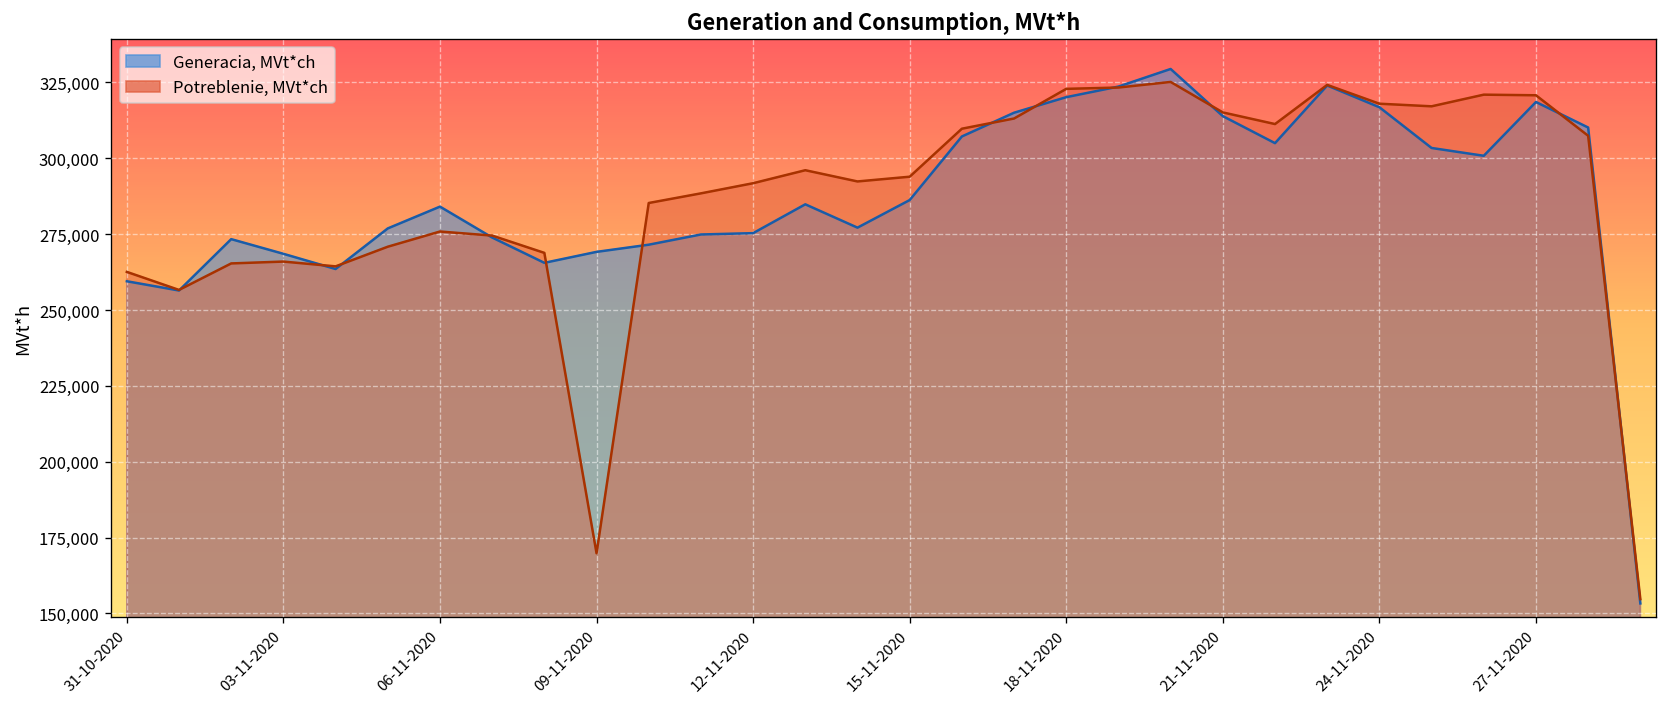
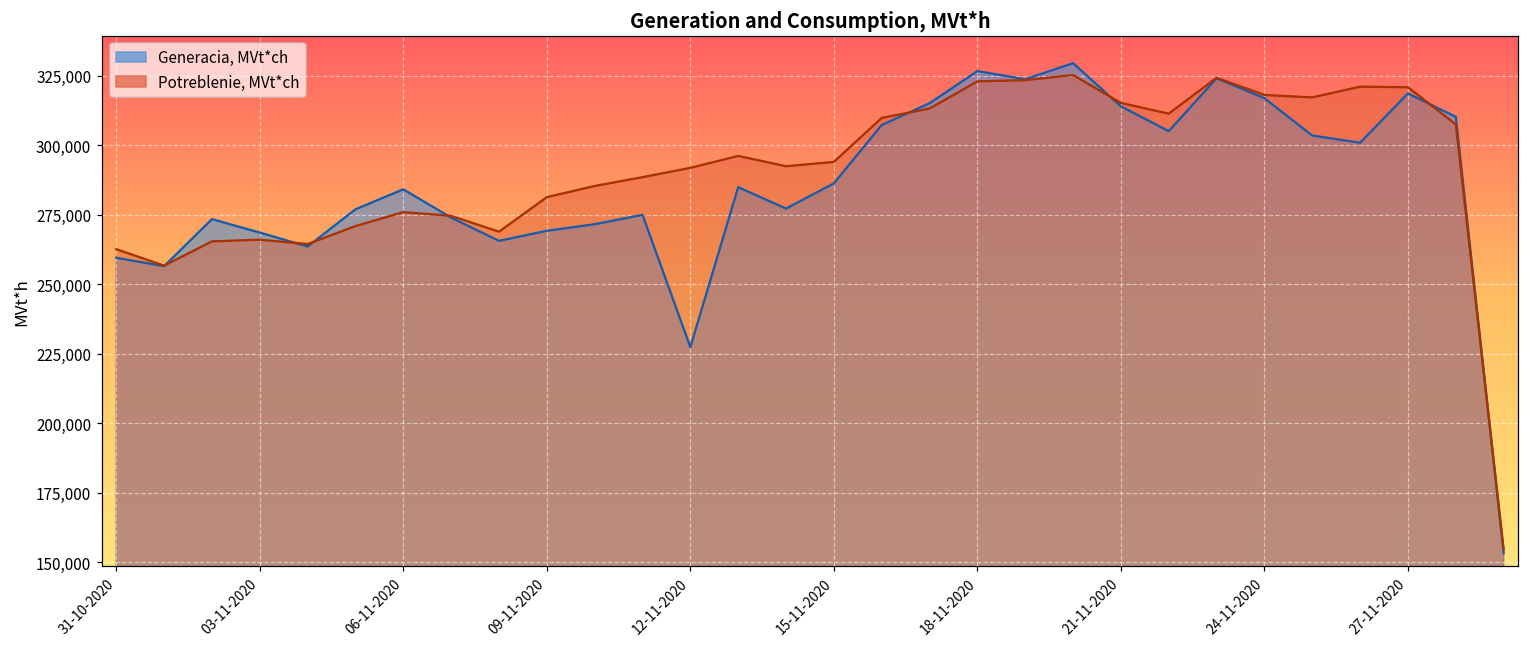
  {
    "Generacia, MVt*ch": {
      "31-10-2020": "259,000",
      "03-11-2020": "269,000",
      "06-11-2020": "284,000",
      "09-11-2020": "269,000",
-     "12-11-2020": "275,000",
+     "12-11-2020": "227,000",
      "15-11-2020": "286,000",
-     "18-11-2020": "320,000",
+     "18-11-2020": "327,000",
      "21-11-2020": "314,000",
      "24-11-2020": "317,000",
      "27-11-2020": "319,000"
    },
    "Potreblenie, MVt*ch": {
      "31-10-2020": "263,000",
      "03-11-2020": "266,000",
      "06-11-2020": "276,000",
-     "09-11-2020": "170,000",
+     "09-11-2020": "281,000",
      "12-11-2020": "292,000",
      "15-11-2020": "294,000",
      "18-11-2020": "323,000",
      "21-11-2020": "315,000",
      "24-11-2020": "318,000",
      "27-11-2020": "321,000"
    }
  }
